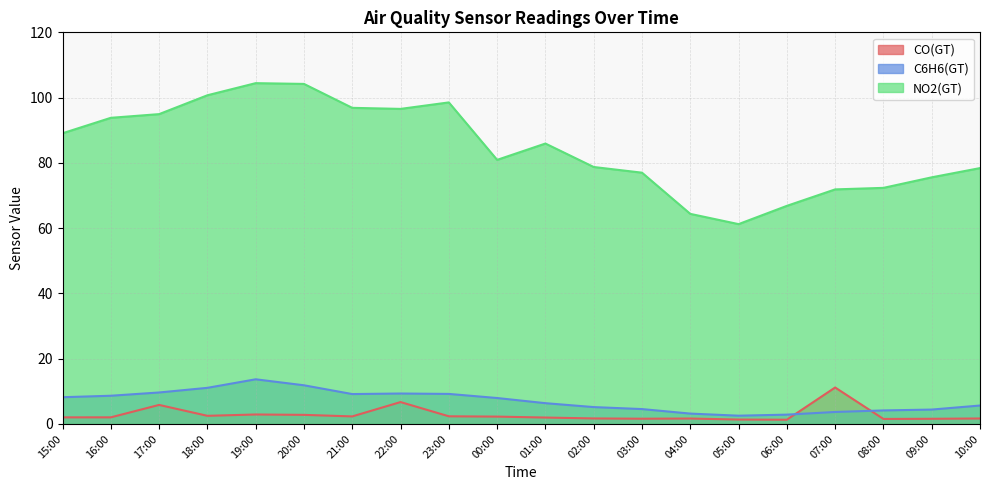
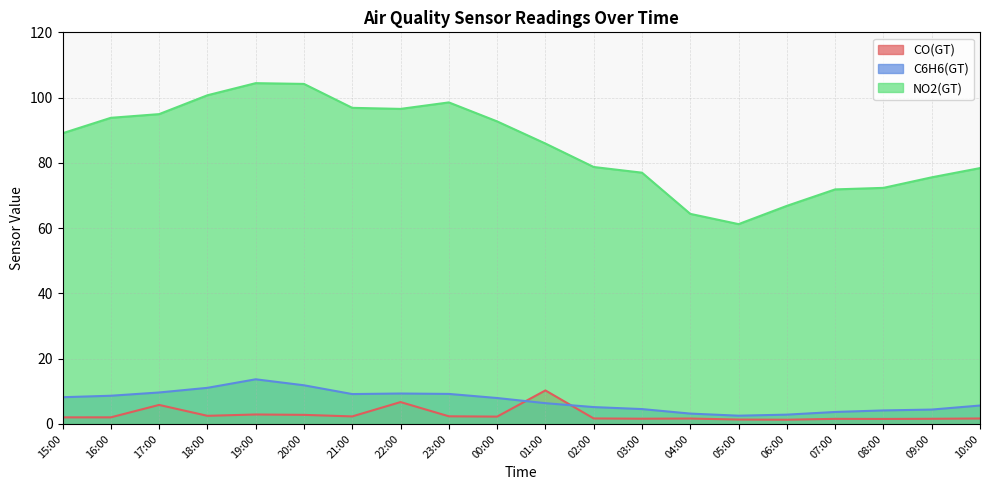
  {
    "CO(GT)": {
      "15:00": 2,
      "16:00": 2,
      "17:00": 6,
      "18:00": 2,
      "19:00": 3,
      "20:00": 3,
      "21:00": 2,
      "22:00": 7,
      "23:00": 2,
      "00:00": 2,
-     "01:00": 2,
+     "01:00": 10,
      "02:00": 2,
      "03:00": 2,
      "04:00": 2,
      "05:00": 1,
      "06:00": 1,
-     "07:00": 11,
+     "07:00": 2,
      "08:00": 2,
      "09:00": 2,
      "10:00": 2
    },
    "C6H6(GT)": {
      "15:00": 8,
      "16:00": 9,
      "17:00": 10,
      "18:00": 11,
      "19:00": 14,
      "20:00": 12,
      "21:00": 9,
      "22:00": 9,
      "23:00": 9,
      "00:00": 8,
      "01:00": 6,
      "02:00": 5,
      "03:00": 5,
      "04:00": 3,
      "05:00": 3,
      "06:00": 3,
      "07:00": 4,
      "08:00": 4,
      "09:00": 4,
      "10:00": 6
    },
    "NO2(GT)": {
      "15:00": 89,
      "16:00": 94,
      "17:00": 95,
      "18:00": 101,
      "19:00": 104,
      "20:00": 104,
      "21:00": 97,
      "22:00": 97,
      "23:00": 99,
-     "00:00": 81,
+     "00:00": 93,
      "01:00": 86,
      "02:00": 79,
      "03:00": 77,
      "04:00": 64,
      "05:00": 61,
      "06:00": 67,
      "07:00": 72,
      "08:00": 72,
      "09:00": 76,
      "10:00": 78
    }
  }
